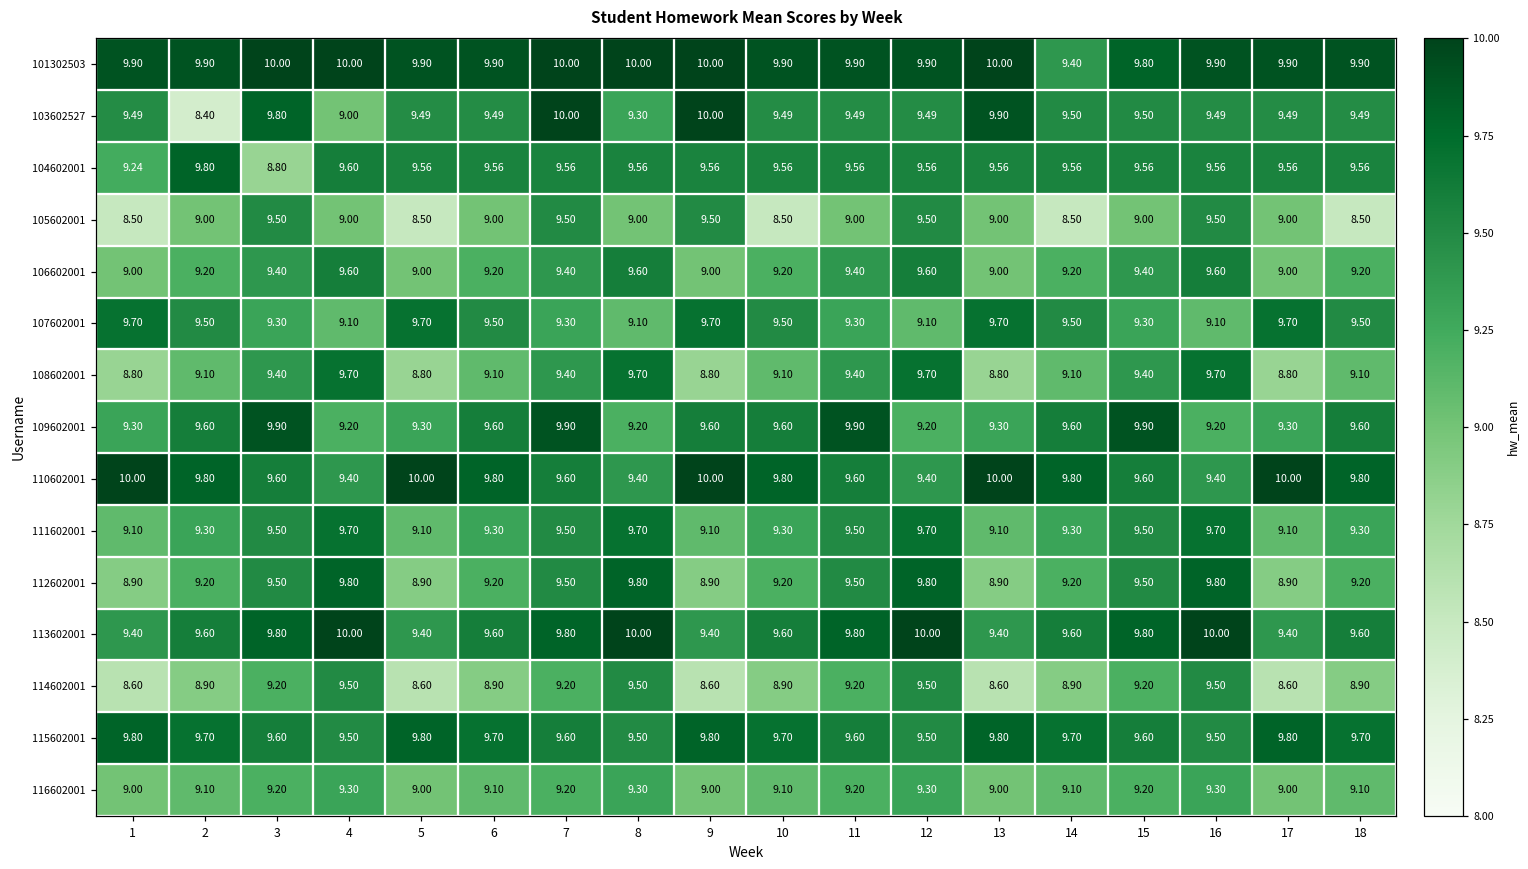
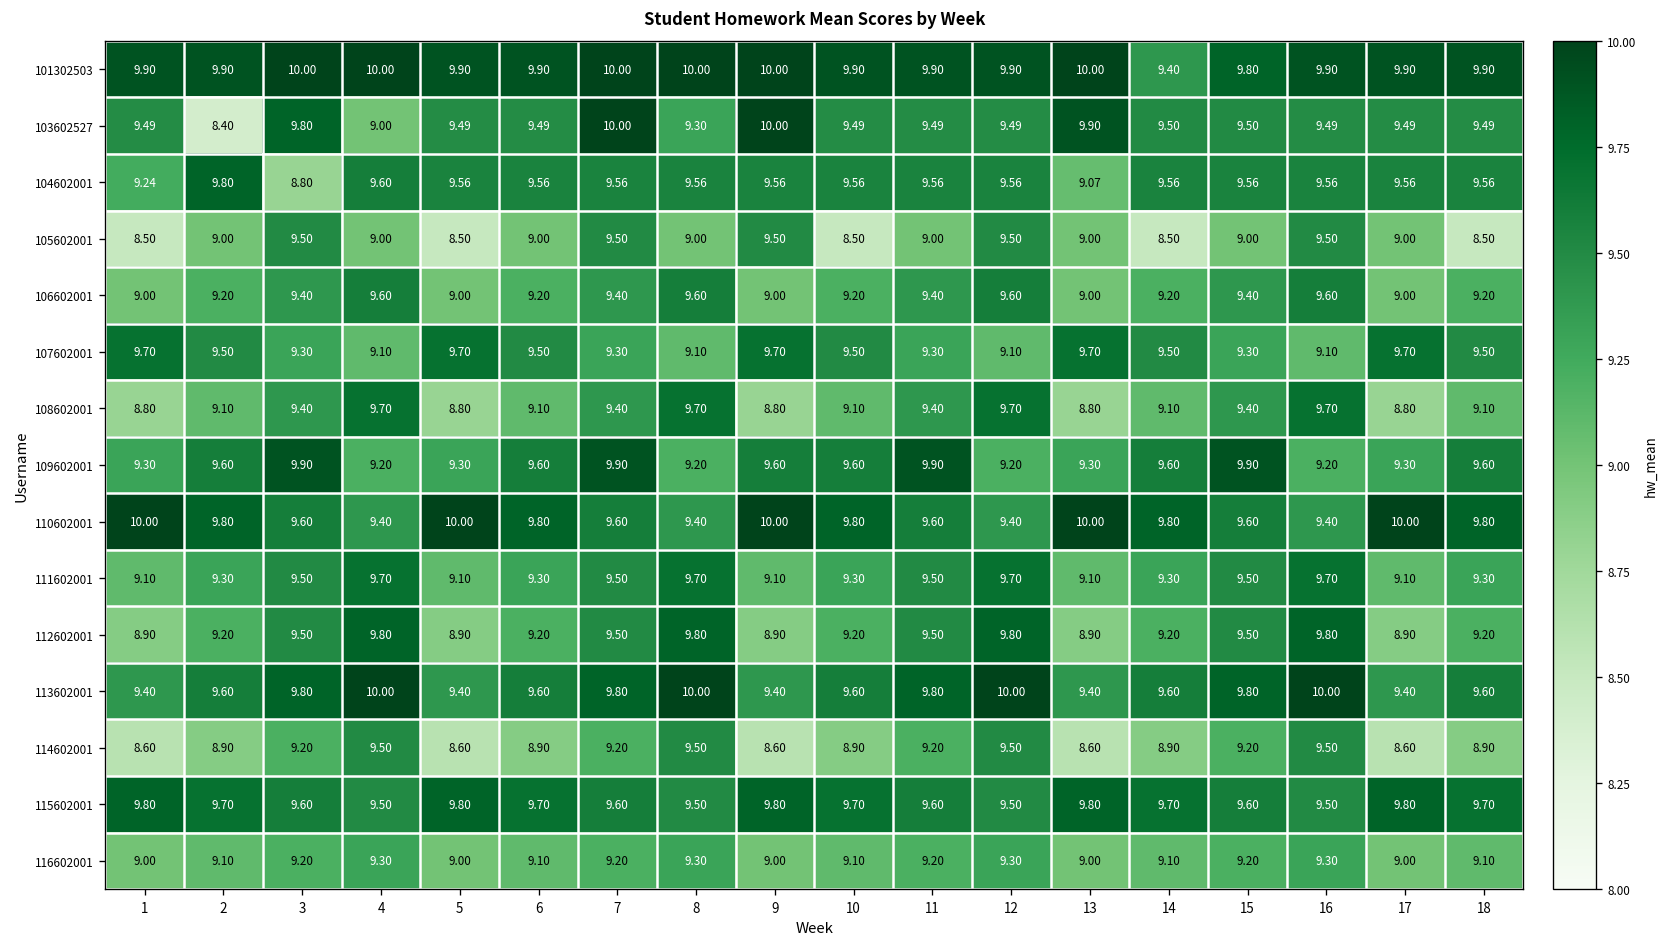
  {
    "104602001": {
      "1": 9.24,
      "2": 9.80,
      "3": 8.80,
      "4": 9.60,
      "5": 9.56,
      "6": 9.56,
      "7": 9.56,
      "8": 9.56,
      "9": 9.56,
      "10": 9.56,
      "11": 9.56,
      "12": 9.56,
-     "13": 9.56,
+     "13": 9.07,
      "14": 9.56,
      "15": 9.56,
      "16": 9.56,
      "17": 9.56,
      "18": 9.56
    }
  }
